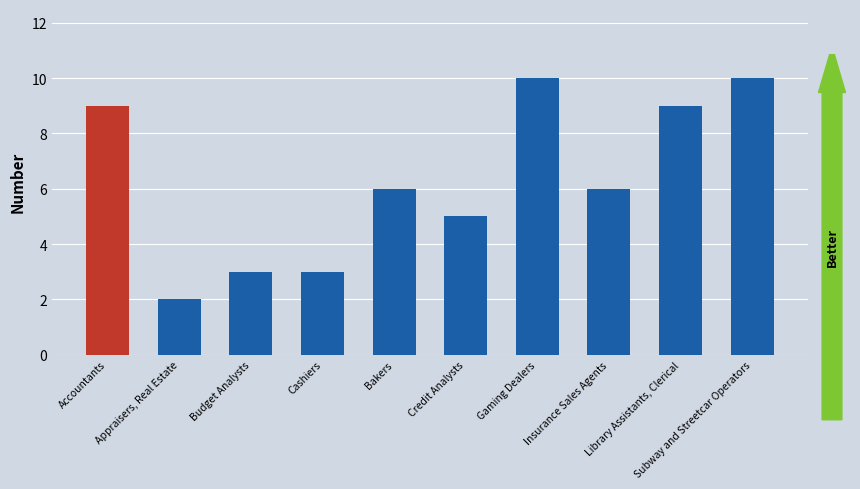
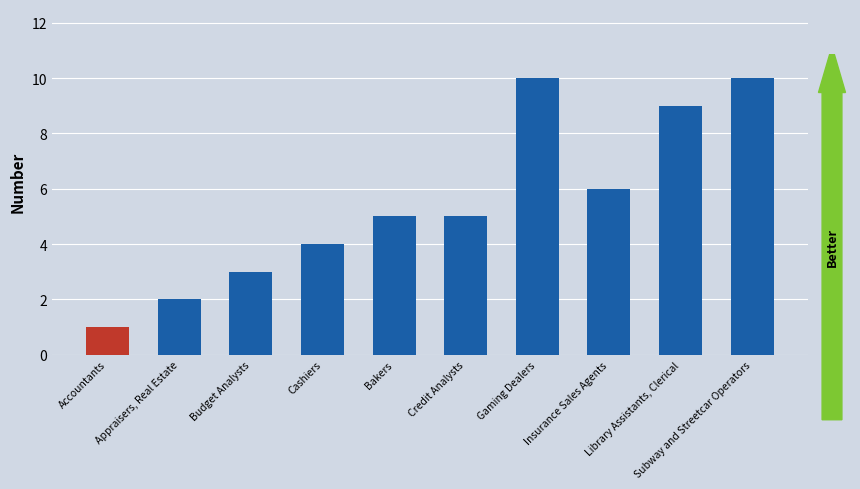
  {
-   "Accountants": 9,
+   "Accountants": 1,
    "Appraisers, Real Estate": 2,
    "Budget Analysts": 3,
-   "Cashiers": 3,
-   "Bakers": 6,
+   "Cashiers": 4,
+   "Bakers": 5,
    "Credit Analysts": 5,
    "Gaming Dealers": 10,
    "Insurance Sales Agents": 6,
    "Library Assistants, Clerical": 9,
    "Subway and Streetcar Operators": 10
  }
